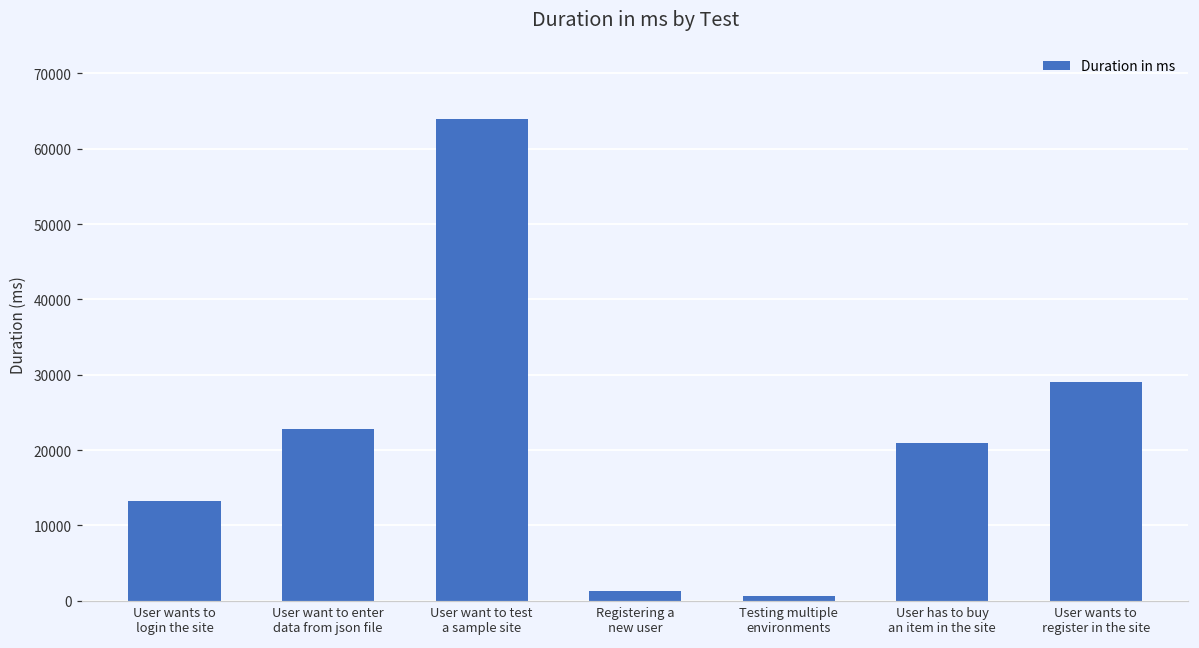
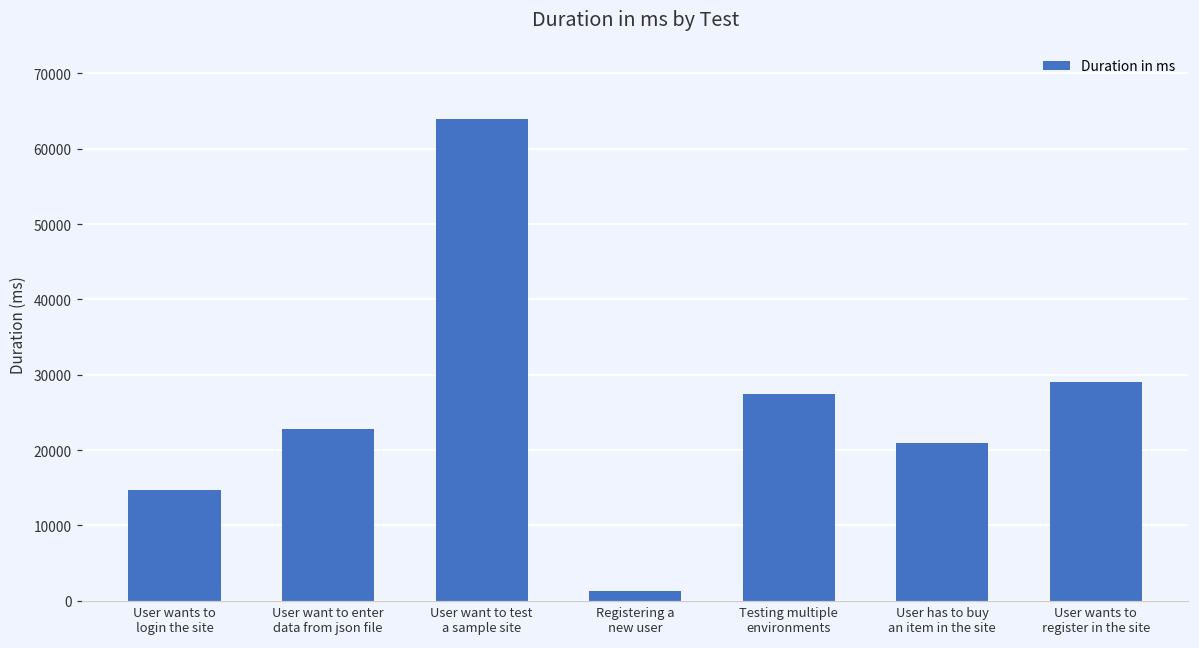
  {
-   "User wants to login the site": 13000,
+   "User wants to login the site": 15000,
    "User want to enter data from json file": 23000,
    "User want to test a sample site": 64000,
    "Registering a new user": 1000,
-   "Testing multiple environments": 1000,
+   "Testing multiple environments": 27000,
    "User has to buy an item in the site": 21000,
    "User wants to register in the site": 29000
  }
